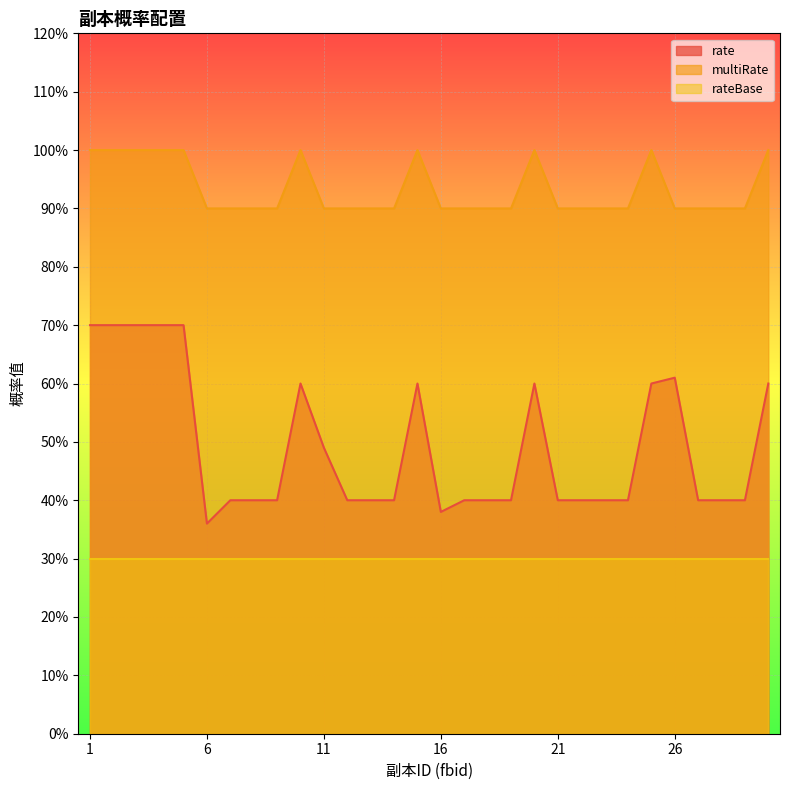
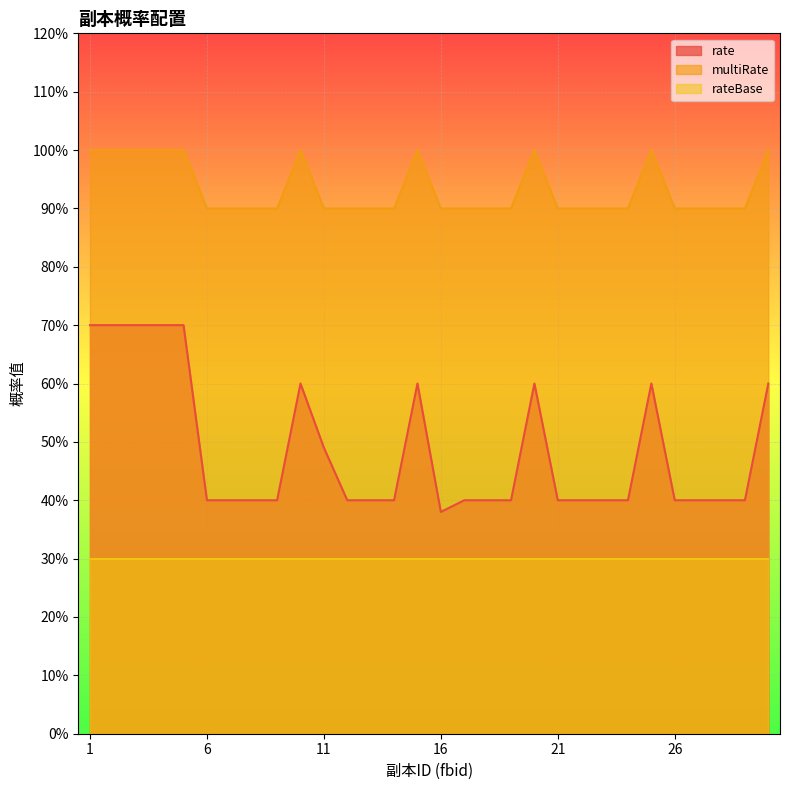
  {
    "rate": {
      "1": "70%",
-     "6": "36%",
+     "6": "40%",
      "11": "49%",
      "16": "38%",
      "21": "40%",
-     "26": "61%"
+     "26": "40%"
    }
  }
